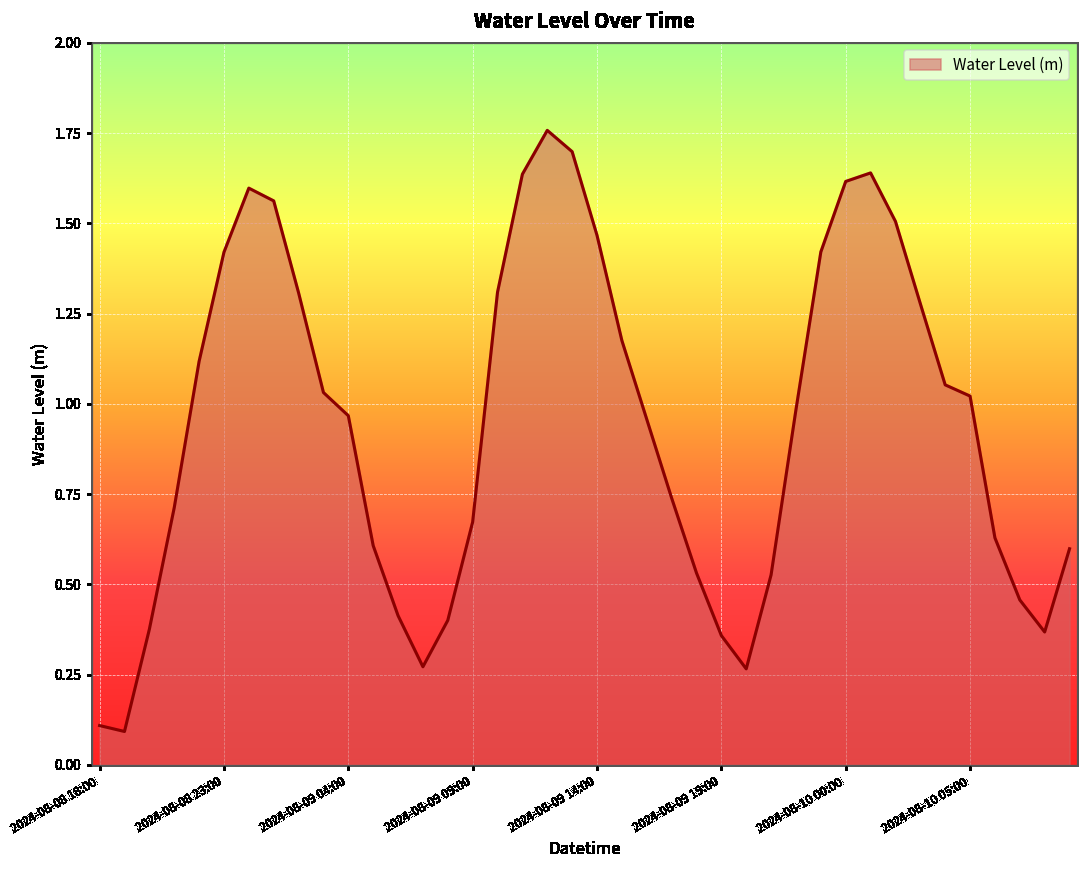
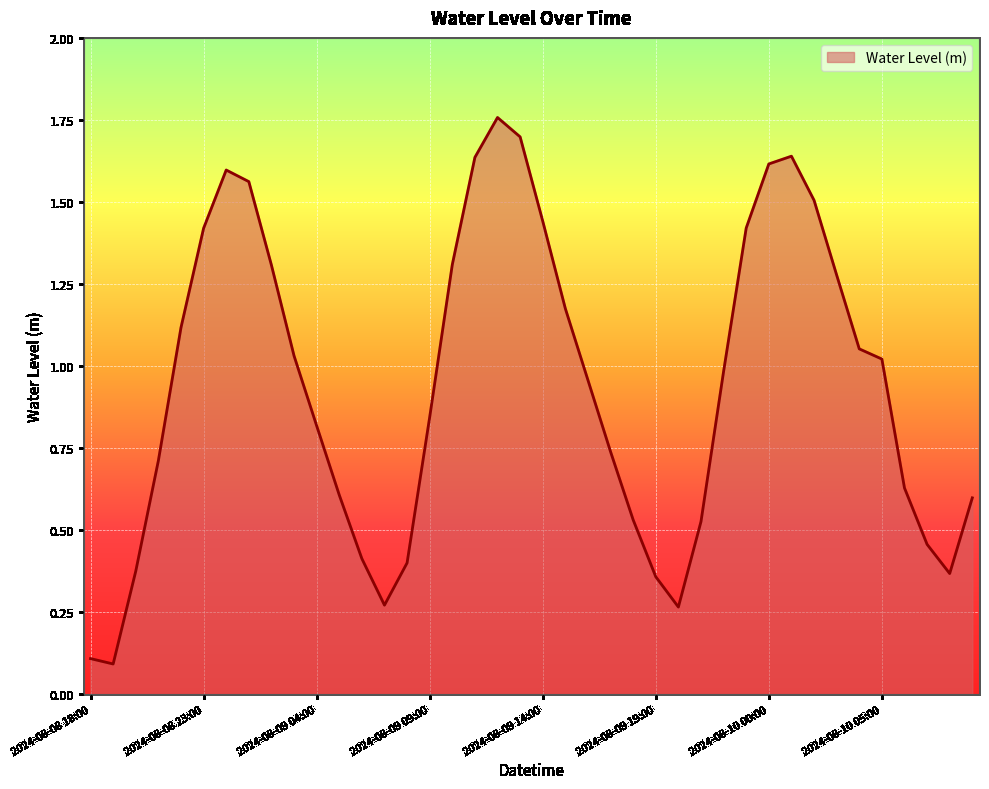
  {
    "2024-08-08 18:00": 0.11,
    "2024-08-08 23:00": 1.42,
-   "2024-08-09 04:00": 0.97,
-   "2024-08-09 09:00": 0.67,
-   "2024-08-09 14:00": 1.47,
+   "2024-08-09 04:00": 0.82,
+   "2024-08-09 09:00": 0.84,
+   "2024-08-09 14:00": 1.44,
    "2024-08-09 19:00": 0.36,
    "2024-08-10 00:00": 1.62,
    "2024-08-10 05:00": 1.02
  }
